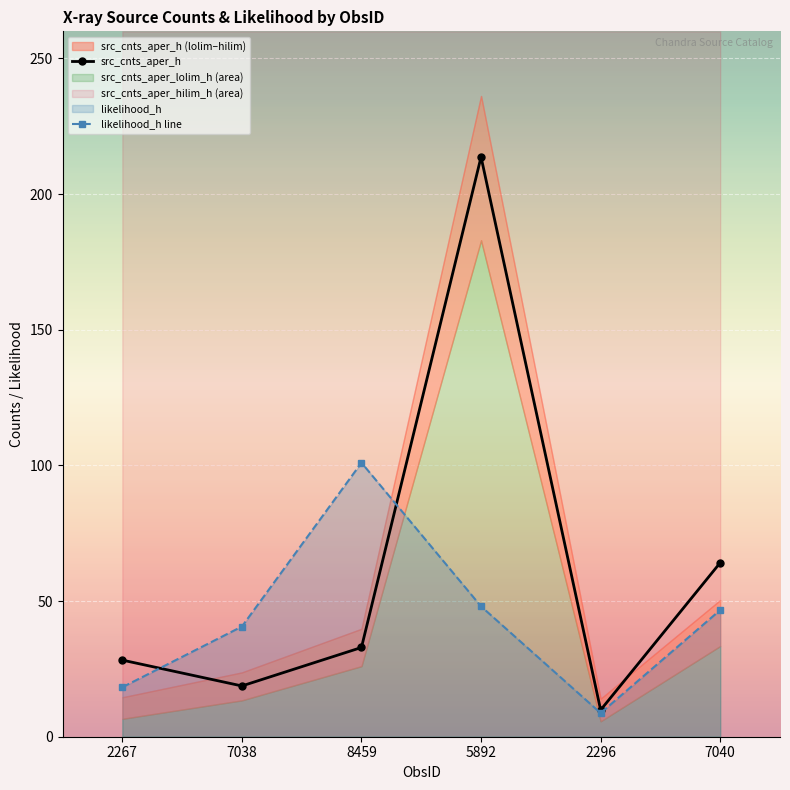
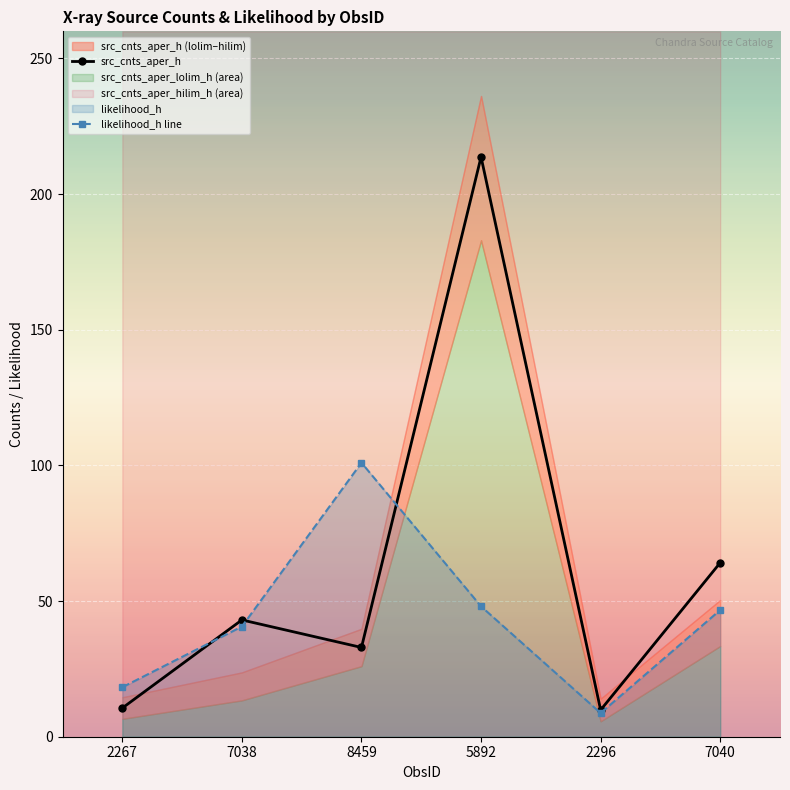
  {
    "src_cnts_aper_h": {
-     "2267": 28,
-     "7038": 19,
+     "2267": 11,
+     "7038": 43,
      "8459": 33,
      "5892": 214,
      "2296": 10,
      "7040": 64
    },
    "src_cnts_aper_hilim_h (area)": {
      "2267": 245,
      "7038": 236,
      "8459": 220,
      "5892": 24,
      "2296": 246,
      "7040": 210
    }
  }
